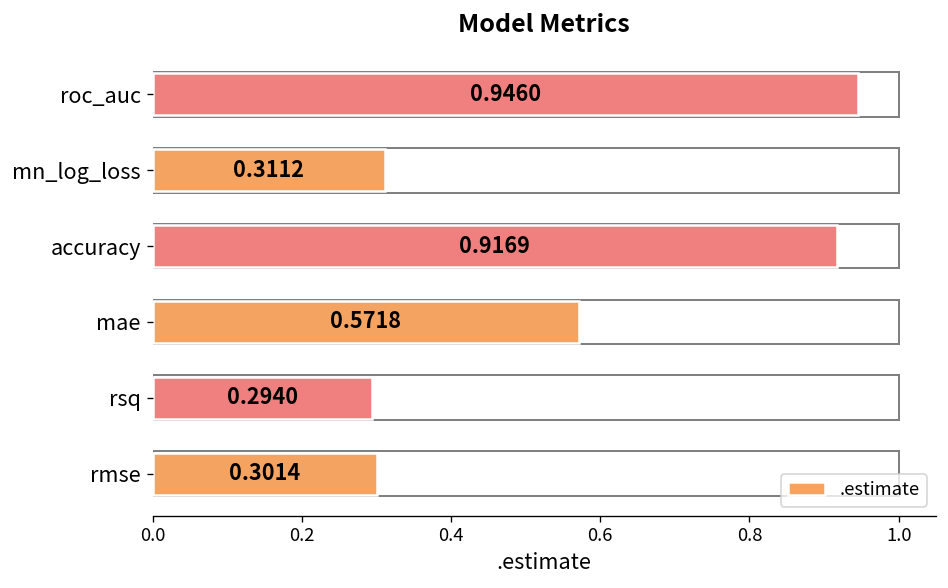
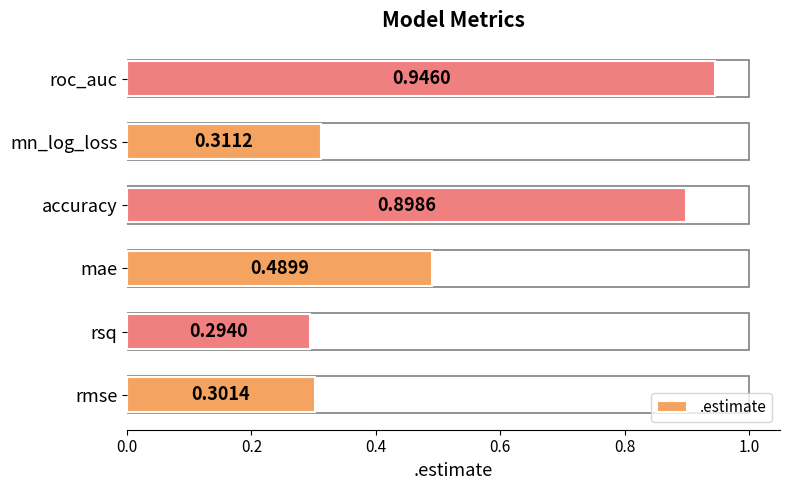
  {
    "roc_auc": 0.9460,
    "mn_log_loss": 0.3112,
-   "accuracy": 0.9169,
-   "mae": 0.5718,
+   "accuracy": 0.8986,
+   "mae": 0.4899,
    "rsq": 0.2940,
    "rmse": 0.3014
  }
